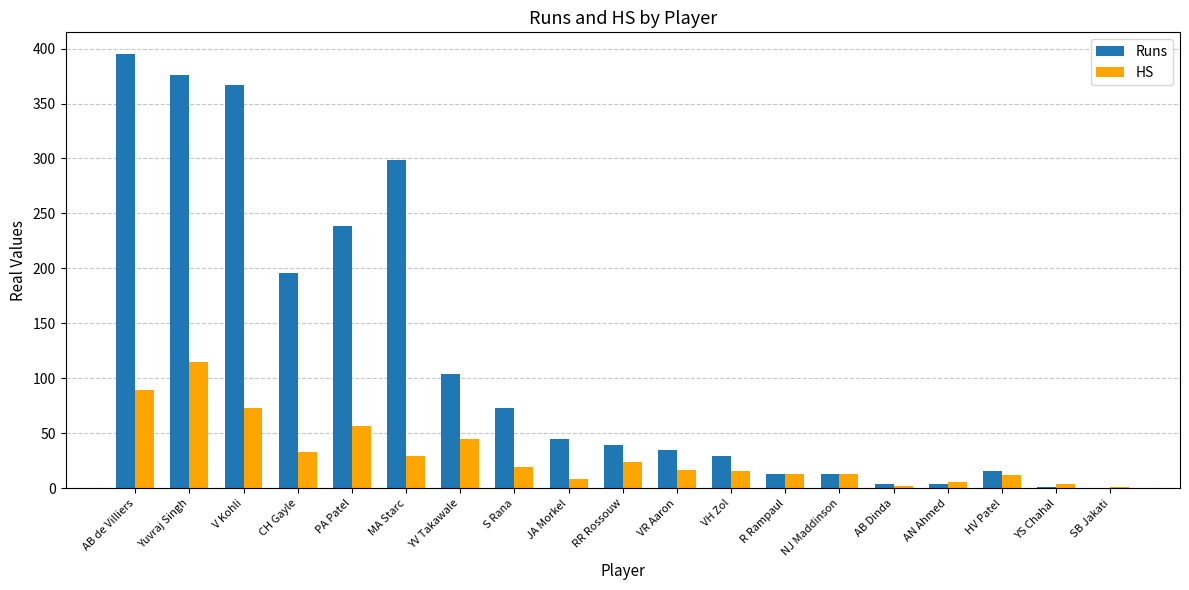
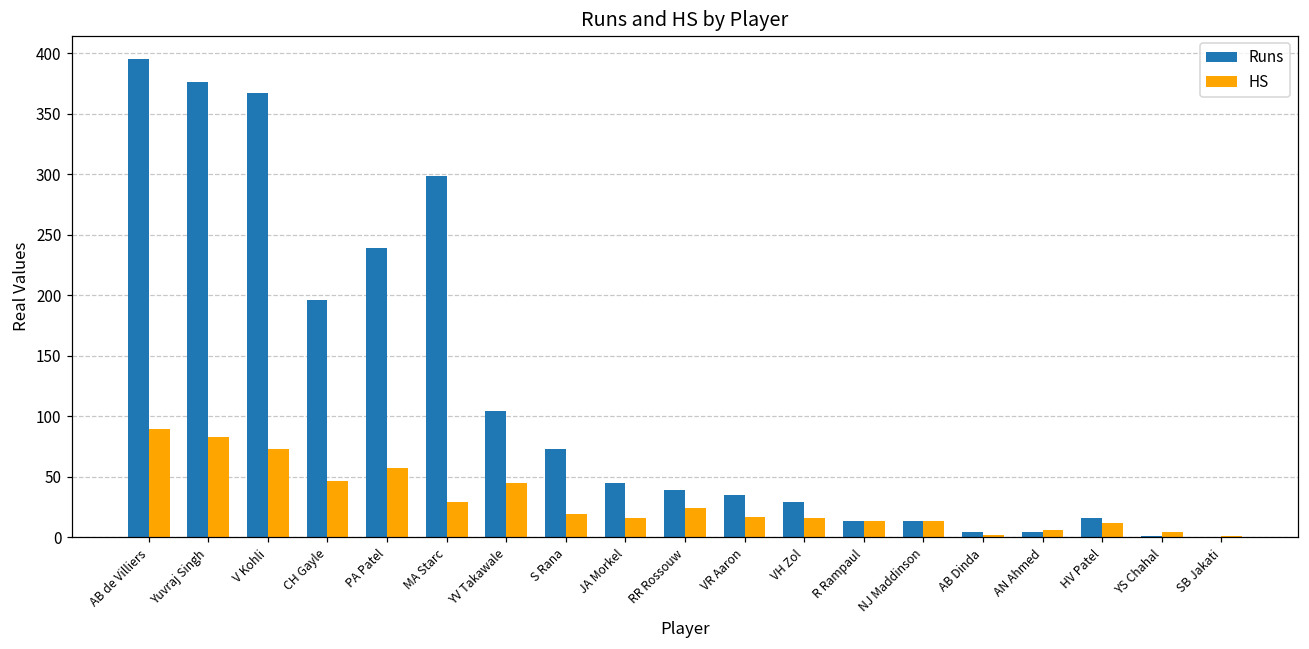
  {
    "Runs": {
      "AB de Villiers": 395,
      "Yuvraj Singh": 376,
      "V Kohli": 367,
      "CH Gayle": 196,
      "PA Patel": 239,
      "MA Starc": 299,
      "YV Takawale": 104,
      "S Rana": 73,
      "JA Morkel": 45,
      "RR Rossouw": 39,
      "VR Aaron": 35,
      "VH Zol": 29,
      "R Rampaul": 13,
      "NJ Maddinson": 13,
      "AB Dinda": 4,
      "AN Ahmed": 4,
      "HV Patel": 16,
      "SB Jakati": 0
    },
    "HS": {
      "AB de Villiers": 89,
-     "Yuvraj Singh": 115,
+     "Yuvraj Singh": 83,
      "V Kohli": 73,
-     "CH Gayle": 33,
+     "CH Gayle": 46,
      "PA Patel": 57,
      "MA Starc": 29,
      "YV Takawale": 45,
      "S Rana": 19,
-     "JA Morkel": 8,
+     "JA Morkel": 16,
      "RR Rossouw": 24,
      "VR Aaron": 17,
      "VH Zol": 16,
      "R Rampaul": 13,
      "NJ Maddinson": 13,
      "AN Ahmed": 6,
      "HV Patel": 12,
      "YS Chahal": 4
    }
  }
